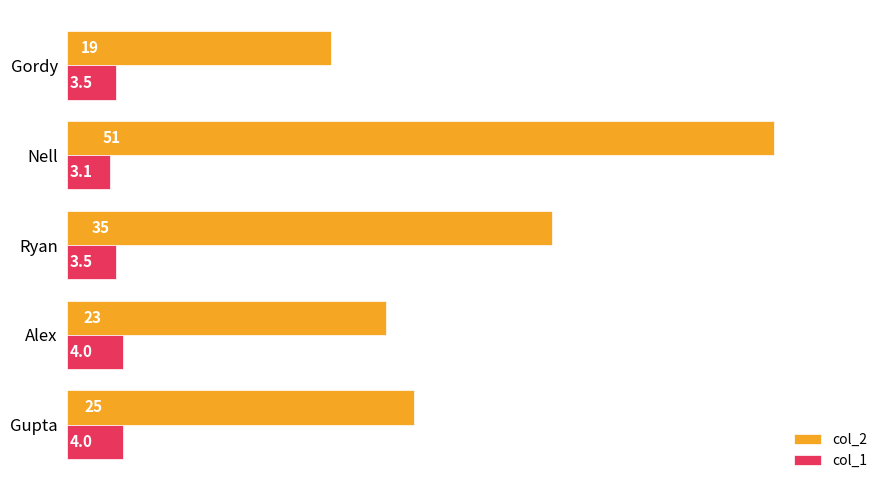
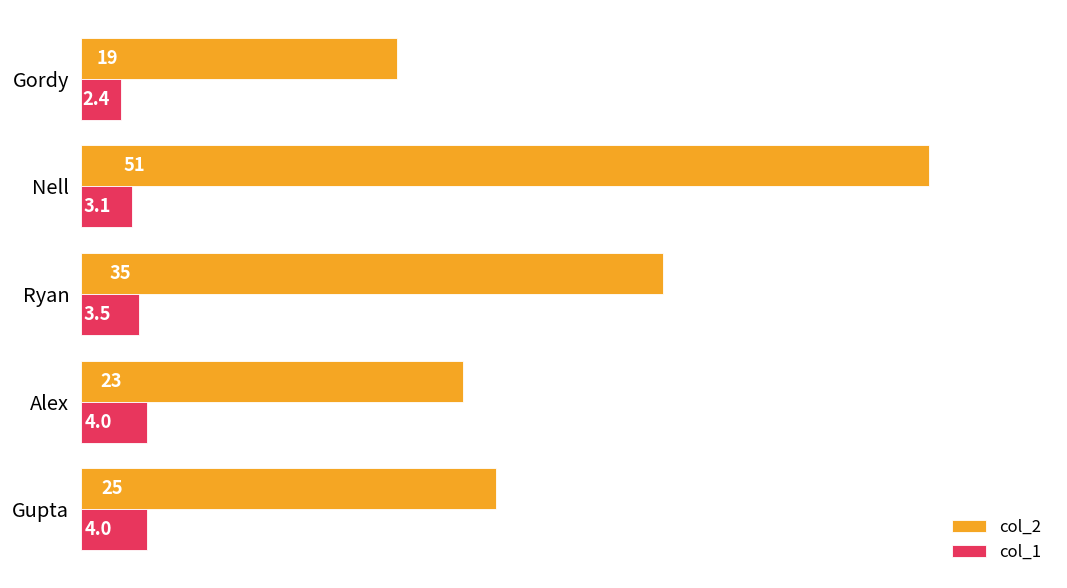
  {
    "col_2": {
      "Gordy": 19,
      "Nell": 51,
      "Ryan": 35,
      "Alex": 23,
      "Gupta": 25
    },
    "col_1": {
-     "Gordy": 3.5,
+     "Gordy": 2.4,
      "Nell": 3.1,
      "Ryan": 3.5,
      "Alex": 4.0,
      "Gupta": 4.0
    }
  }
